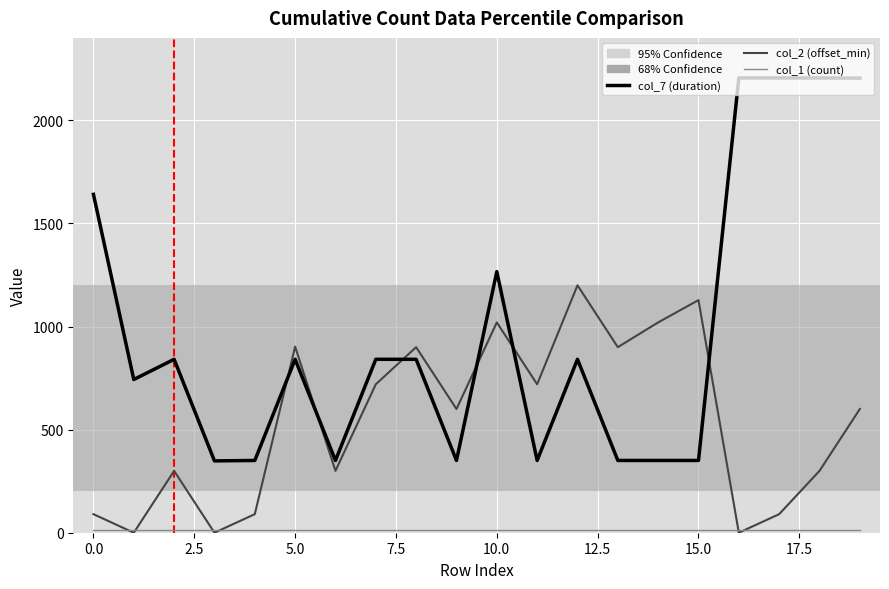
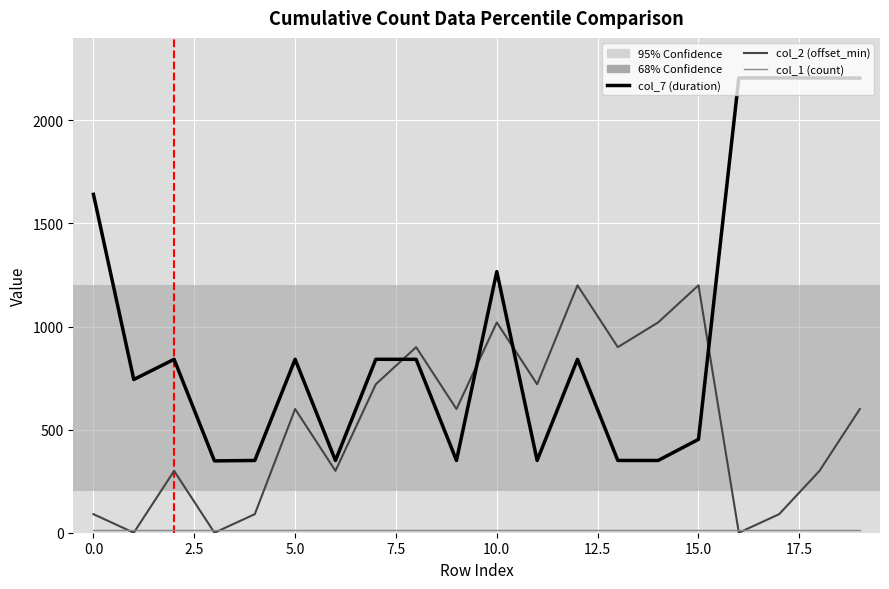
  {
    "col_7 (duration)": {
      "0.0": 1640,
      "5.0": 840,
      "10.0": 1270,
-     "15.0": 350
+     "15.0": 450
    },
    "col_2 (offset_min)": {
      "0.0": 90,
-     "5.0": 900,
+     "5.0": 600,
      "10.0": 1020,
-     "15.0": 1130
+     "15.0": 1200
    },
    "col_1 (count)": {
      "0.0": 10,
      "5.0": 10,
      "10.0": 10,
      "15.0": 10
    }
  }
